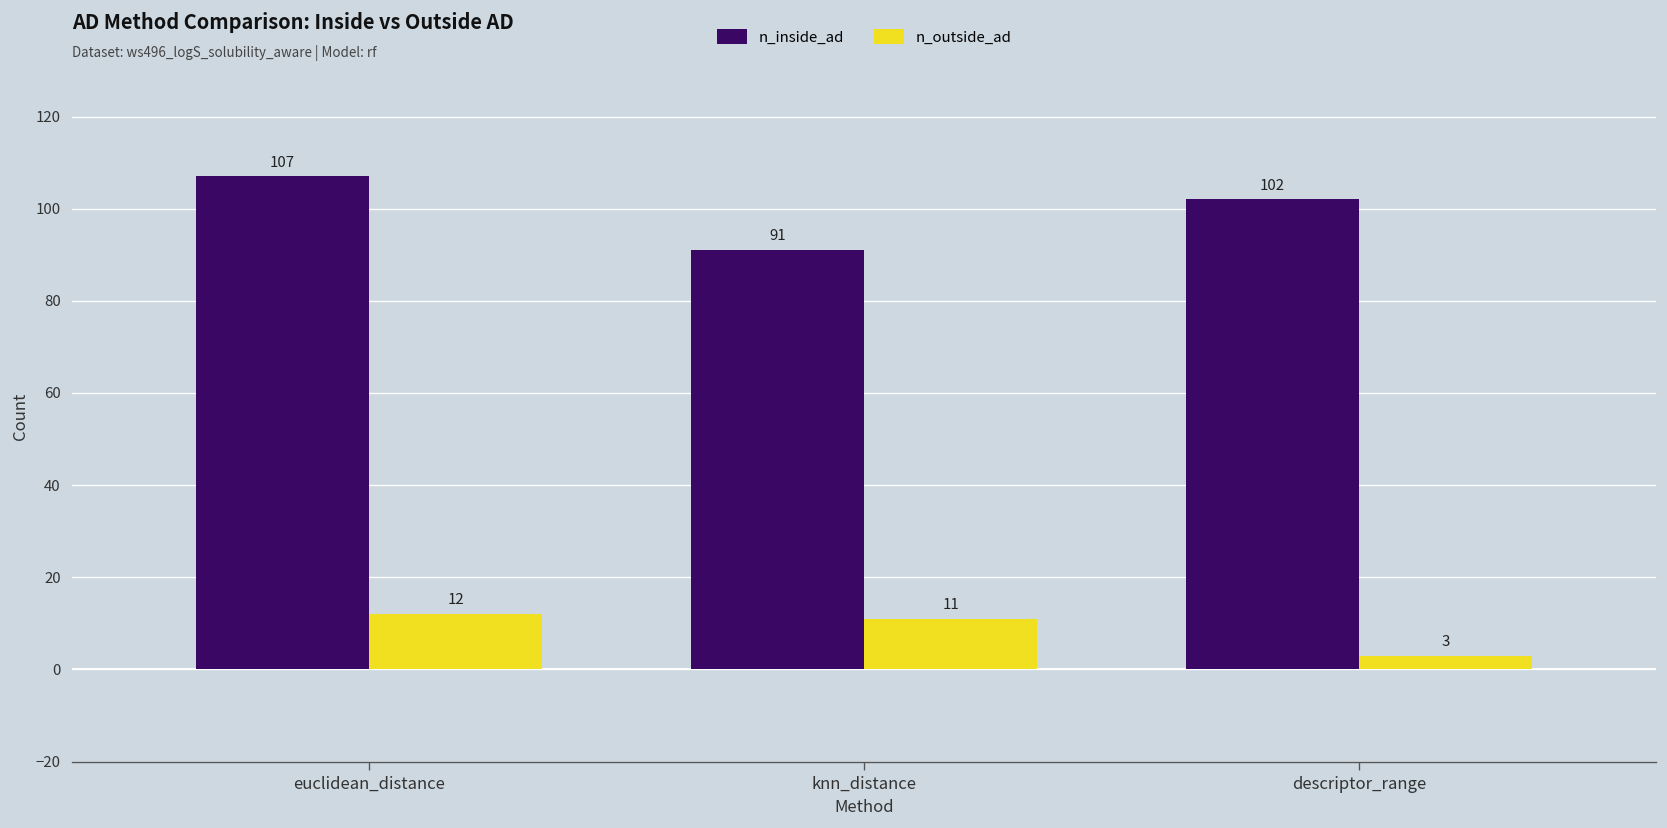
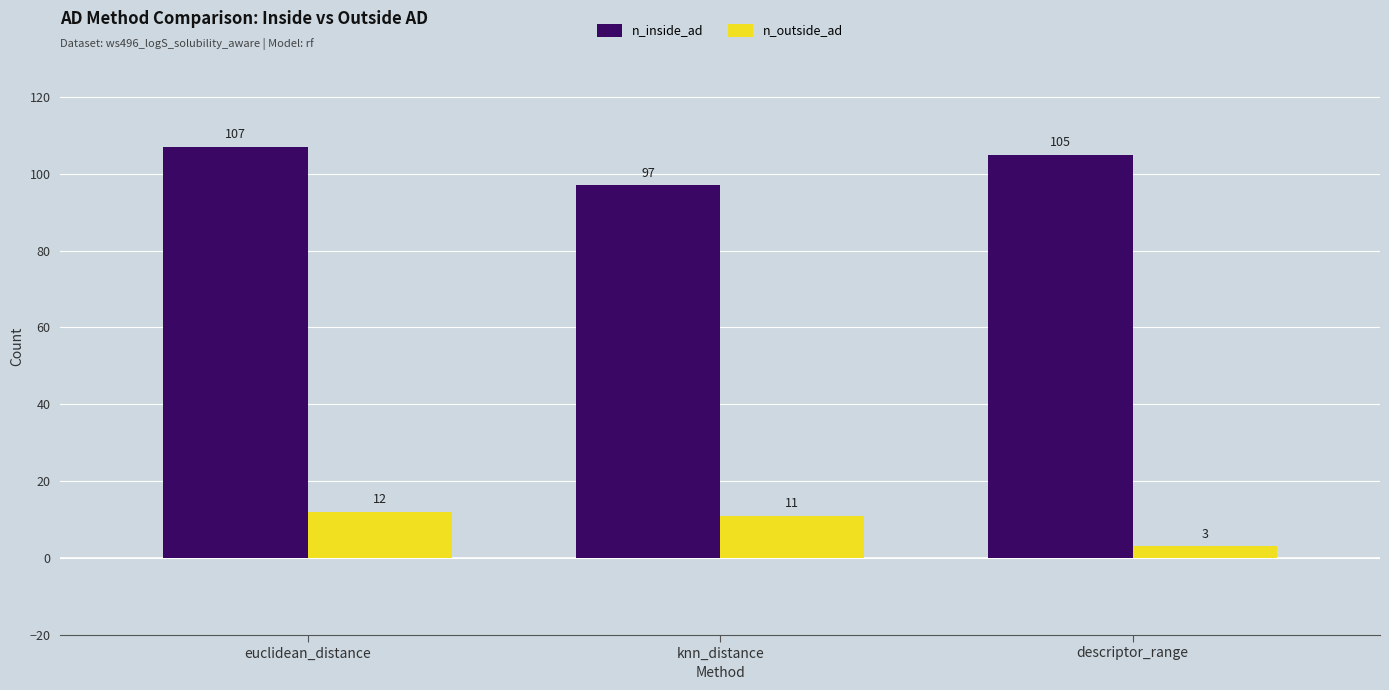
  {
    "n_inside_ad": {
      "euclidean_distance": 107,
-     "knn_distance": 91,
-     "descriptor_range": 102
+     "knn_distance": 97,
+     "descriptor_range": 105
    },
    "n_outside_ad": {
      "euclidean_distance": 12,
      "knn_distance": 11,
      "descriptor_range": 3
    }
  }
